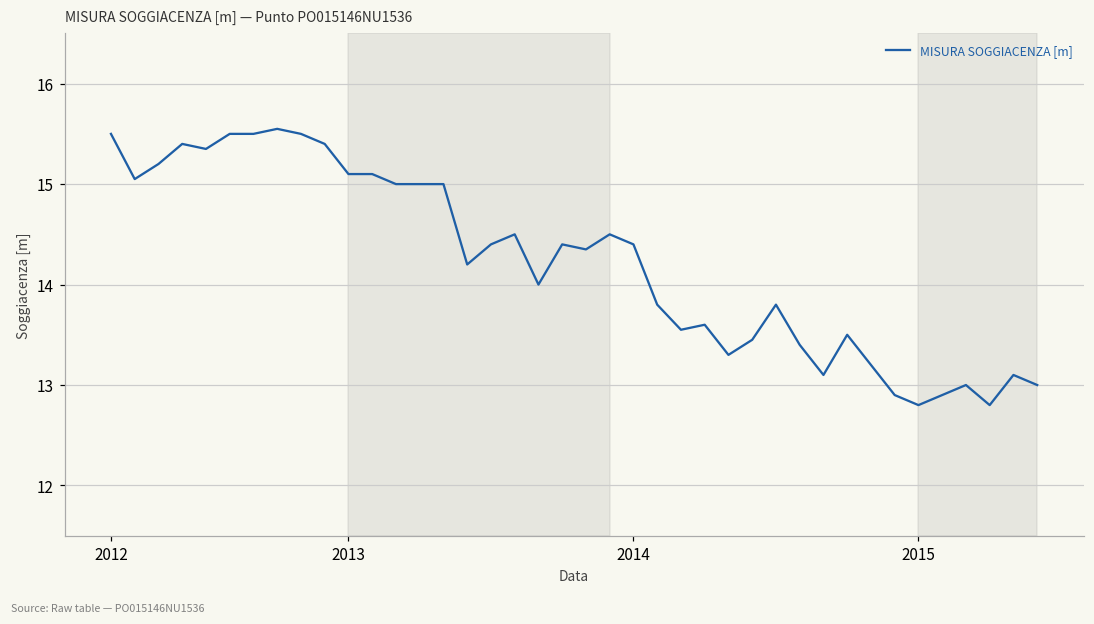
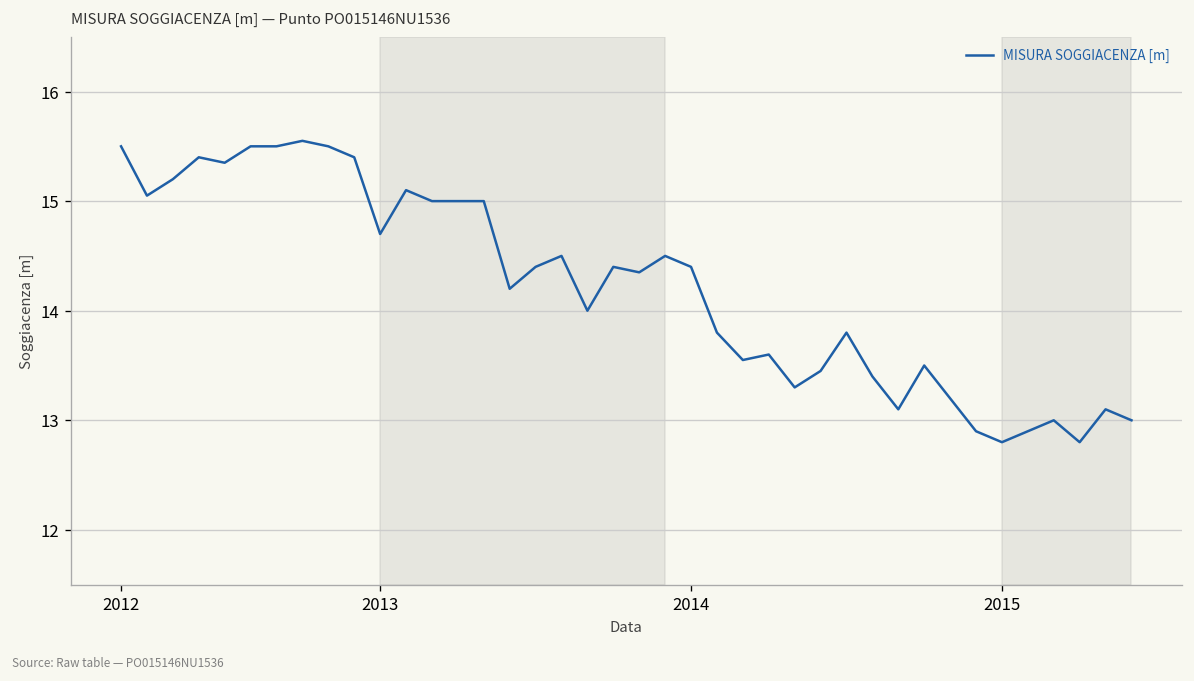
  {
    "2012": 15.5,
-   "2013": 15.1,
+   "2013": 14.7,
    "2014": 14.4,
    "2015": 12.8
  }
